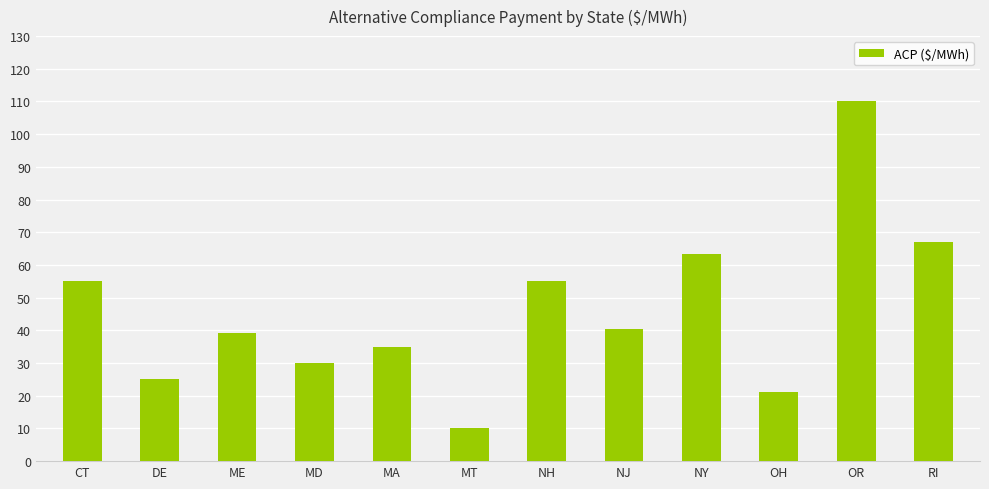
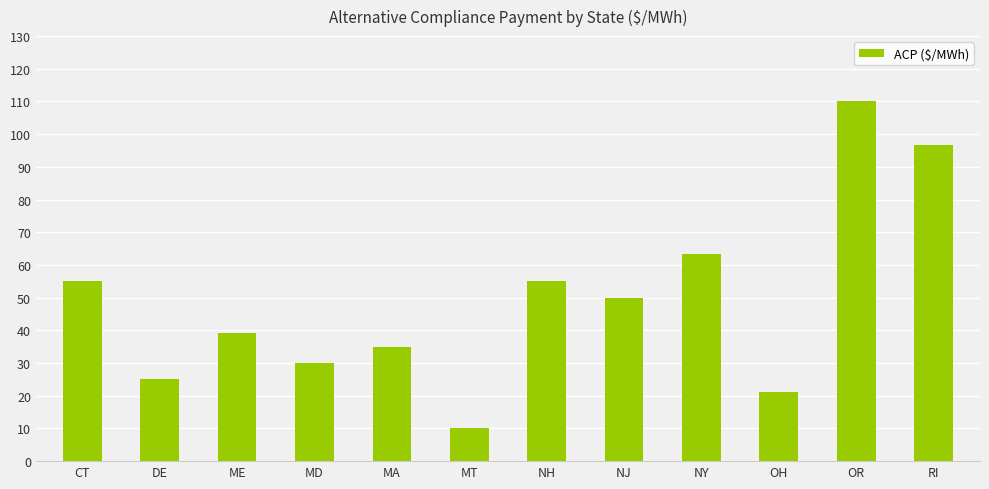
  {
    "CT": 55,
    "DE": 25,
    "ME": 39,
    "MD": 30,
    "MA": 35,
    "MT": 10,
    "NH": 55,
-   "NJ": 40,
+   "NJ": 50,
    "NY": 63,
    "OH": 21,
    "OR": 110,
-   "RI": 67
+   "RI": 97
  }
